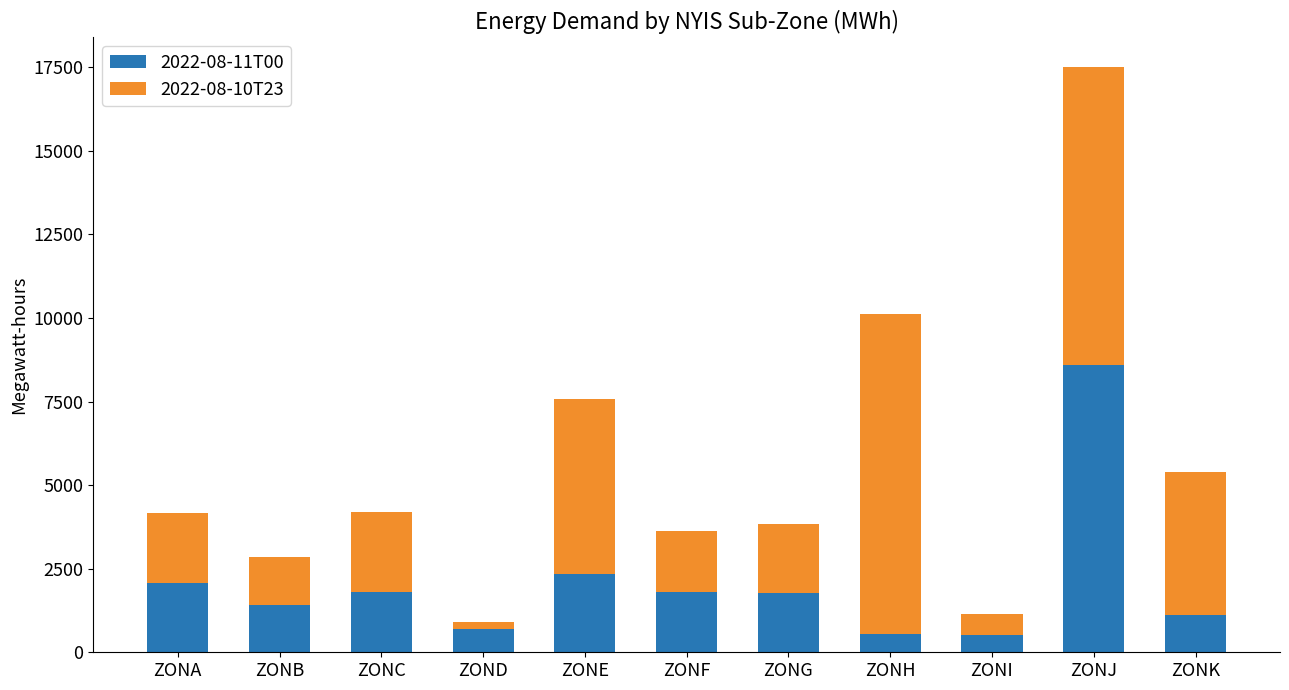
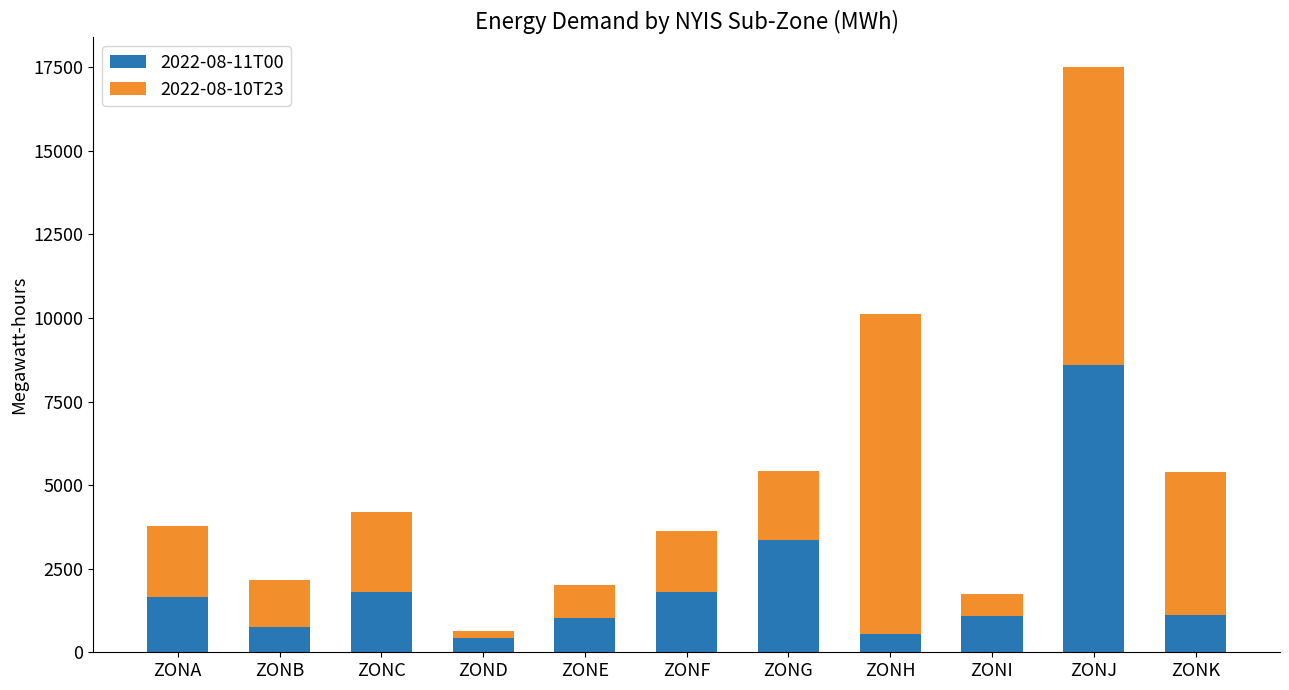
  {
    "2022-08-11T00": {
-     "ZONA": 2100,
-     "ZONB": 1400,
+     "ZONA": 1700,
+     "ZONB": 700,
      "ZONC": 1800,
-     "ZOND": 700,
-     "ZONE": 2300,
+     "ZOND": 400,
+     "ZONE": 1000,
      "ZONF": 1800,
-     "ZONG": 1800,
+     "ZONG": 3400,
      "ZONH": 500,
-     "ZONI": 500,
+     "ZONI": 1100,
      "ZONJ": 8600,
      "ZONK": 1100
    },
    "2022-08-10T23": {
      "ZONA": 2100,
      "ZONB": 1400,
      "ZONC": 2400,
      "ZOND": 200,
-     "ZONE": 5300,
+     "ZONE": 1000,
      "ZONF": 1800,
      "ZONG": 2100,
      "ZONH": 9600,
      "ZONI": 600,
      "ZONJ": 8900,
      "ZONK": 4300
    }
  }
